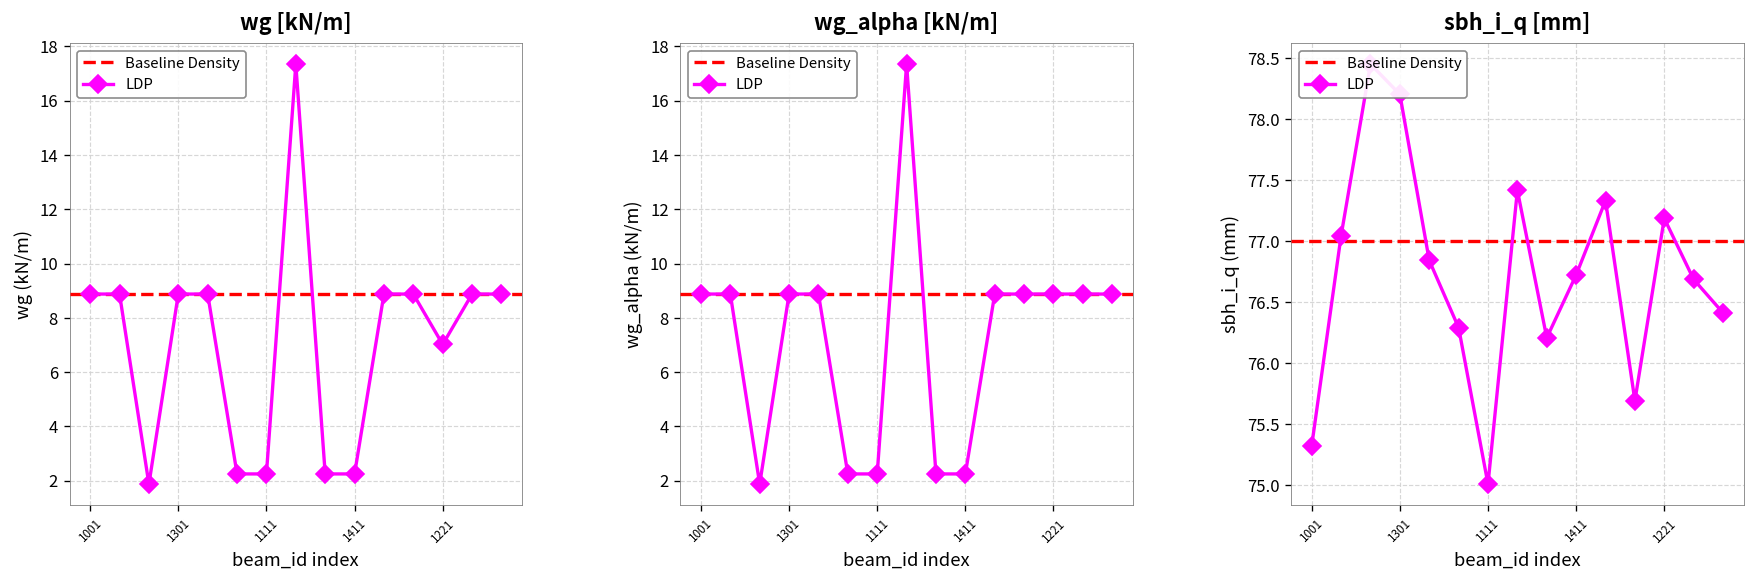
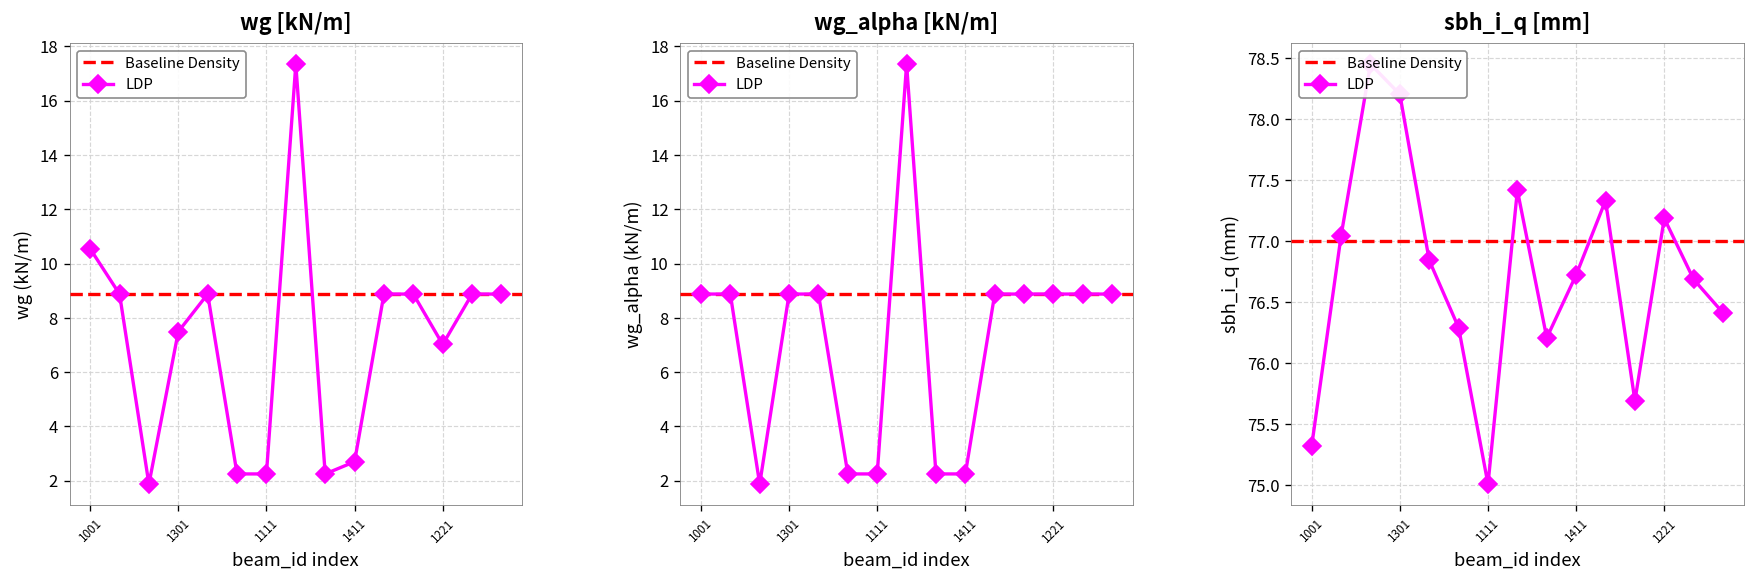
  {
    "wg [kN/m]": {
-     "1001": 8.9,
-     "1301": 8.9,
+     "1001": 10.5,
+     "1301": 7.5,
      "1111": 2.3,
-     "1411": 2.3,
+     "1411": 2.7,
      "1221": 7.0
    },
    "wg_alpha [kN/m]": {
      "1001": 8.9,
      "1301": 8.9,
      "1111": 2.3,
      "1411": 2.3,
      "1221": 8.9
    },
    "sbh_i_q [mm]": {
      "1001": 75.32,
      "1111": 75.01,
      "1411": 76.72,
      "1221": 77.19
    }
  }
